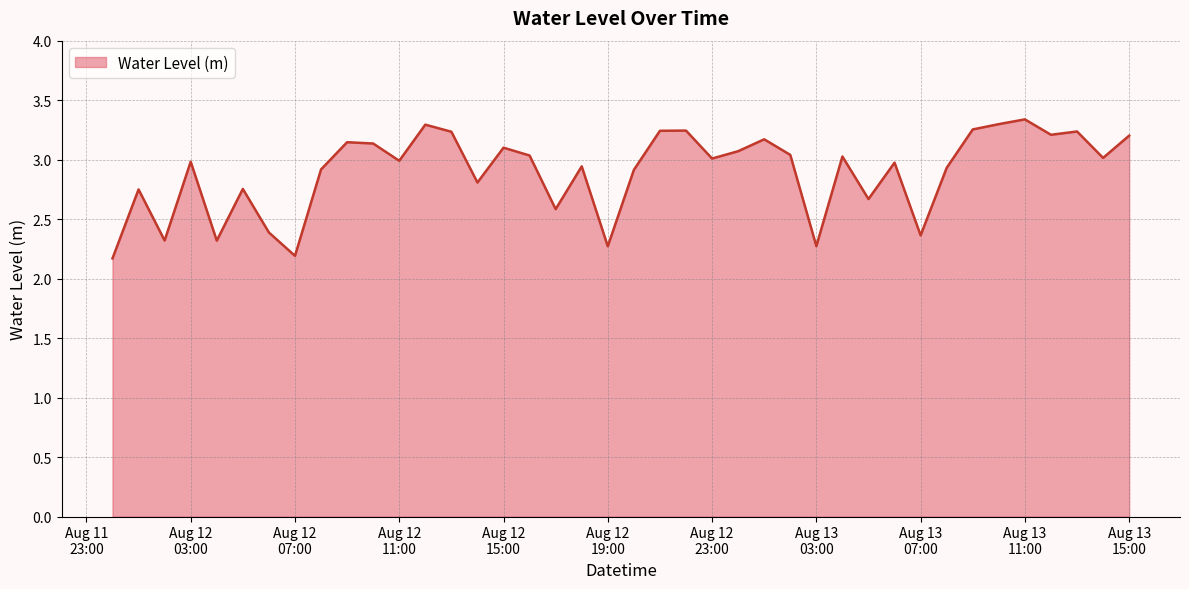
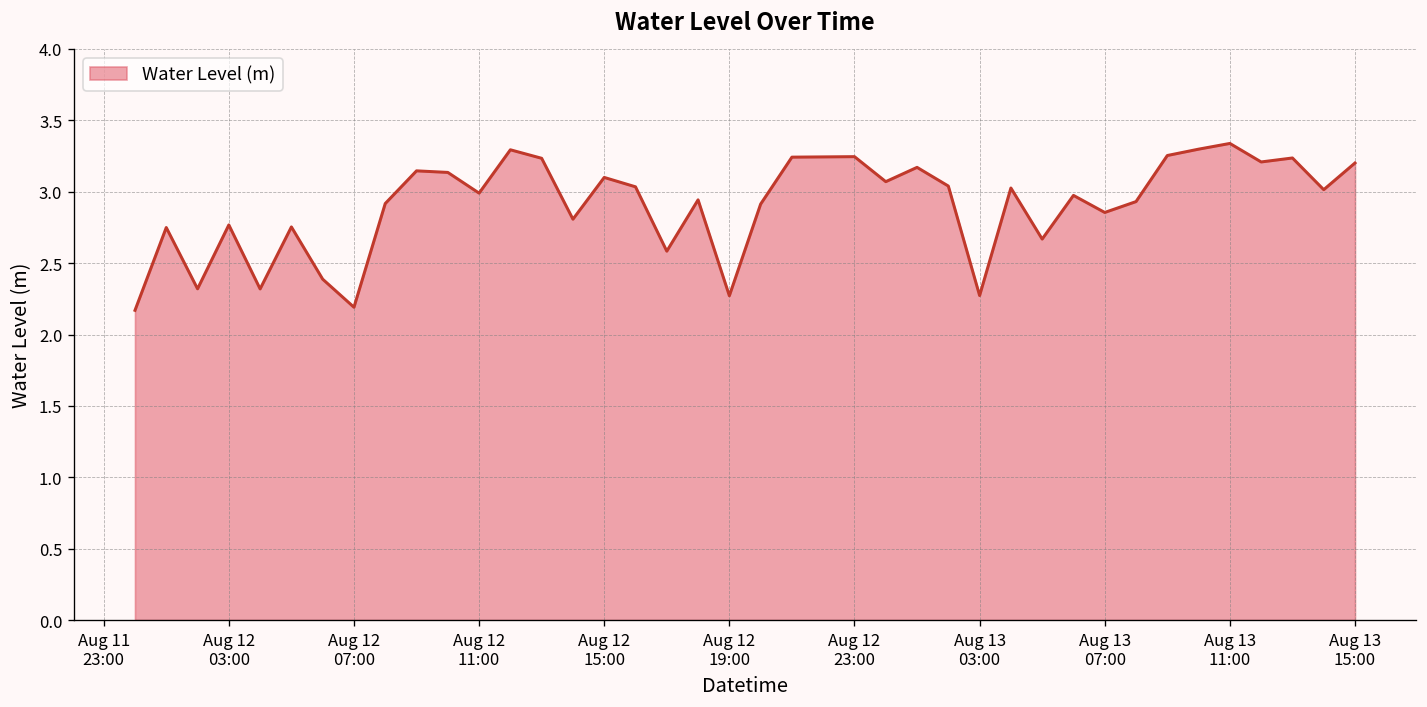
  {
-   "Aug 12 03:00": 2.98,
+   "Aug 12 03:00": 2.77,
    "Aug 12 07:00": 2.19,
    "Aug 12 11:00": 2.99,
    "Aug 12 15:00": 3.10,
    "Aug 12 19:00": 2.27,
-   "Aug 12 23:00": 3.01,
+   "Aug 12 23:00": 3.25,
    "Aug 13 03:00": 2.27,
-   "Aug 13 07:00": 2.36,
+   "Aug 13 07:00": 2.85,
    "Aug 13 11:00": 3.34,
    "Aug 13 15:00": 3.20
  }
